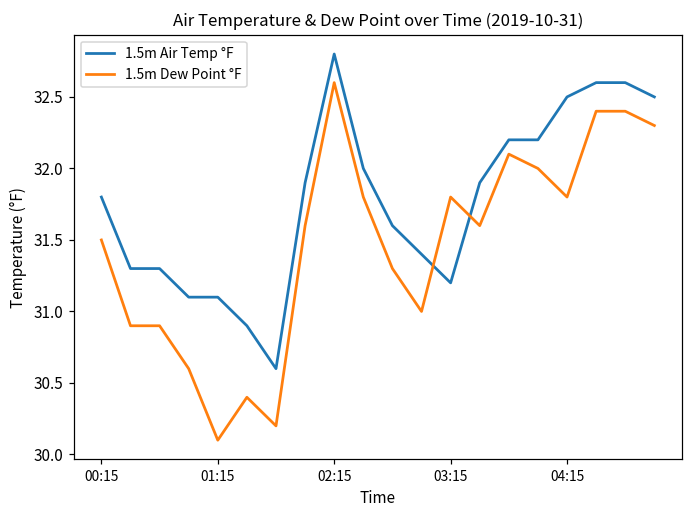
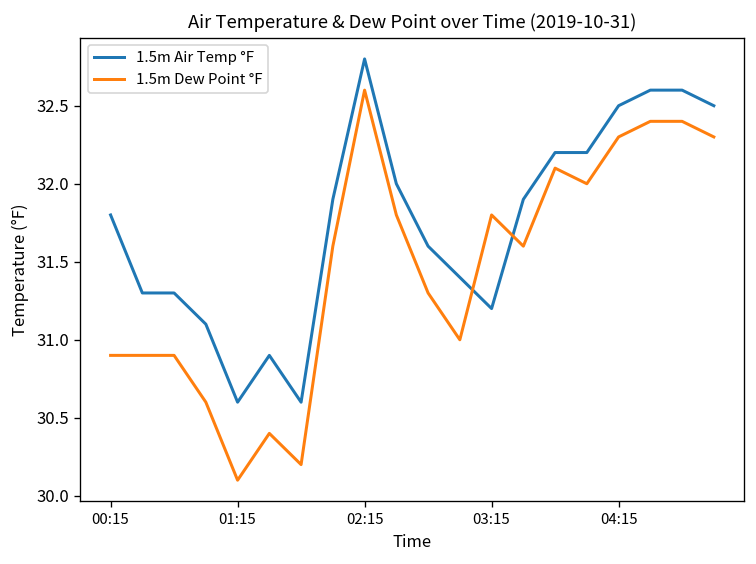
  {
    "1.5m Air Temp °F": {
      "00:15": 31.8,
-     "01:15": 31.1,
+     "01:15": 30.6,
      "02:15": 32.8,
      "03:15": 31.2,
      "04:15": 32.5
    },
    "1.5m Dew Point °F": {
-     "00:15": 31.5,
+     "00:15": 30.9,
      "01:15": 30.1,
      "02:15": 32.6,
      "03:15": 31.8,
-     "04:15": 31.8
+     "04:15": 32.3
    }
  }
